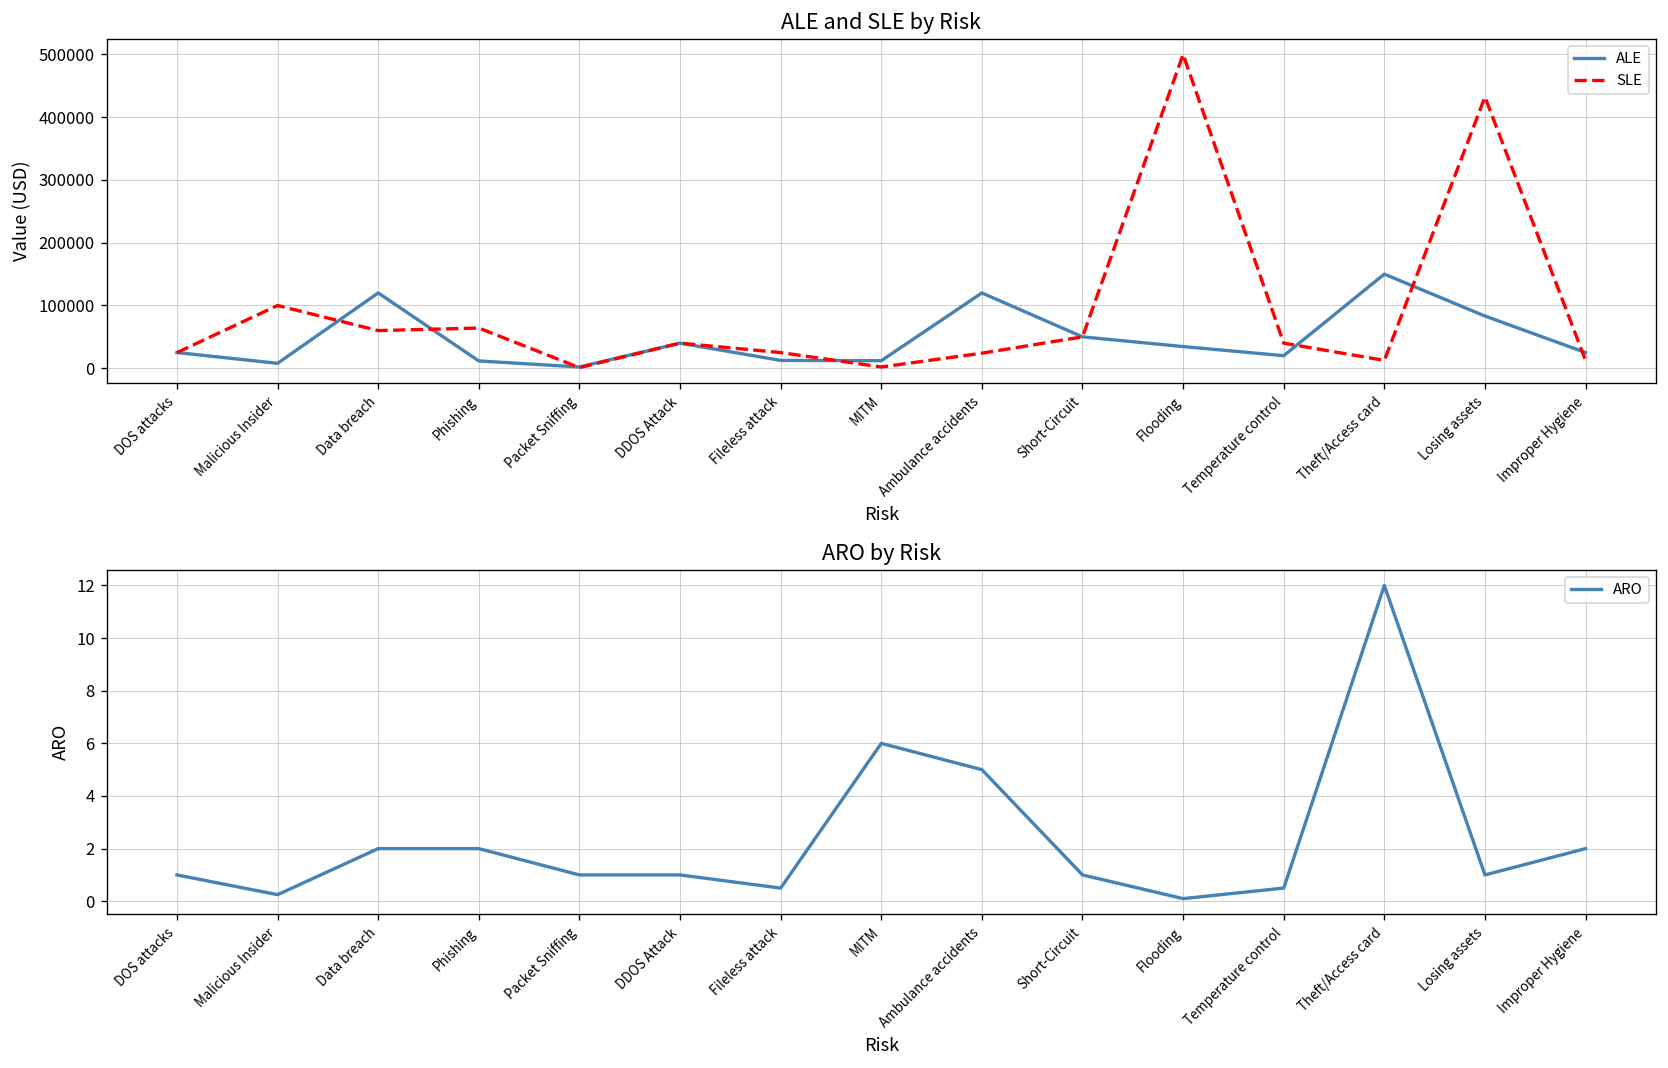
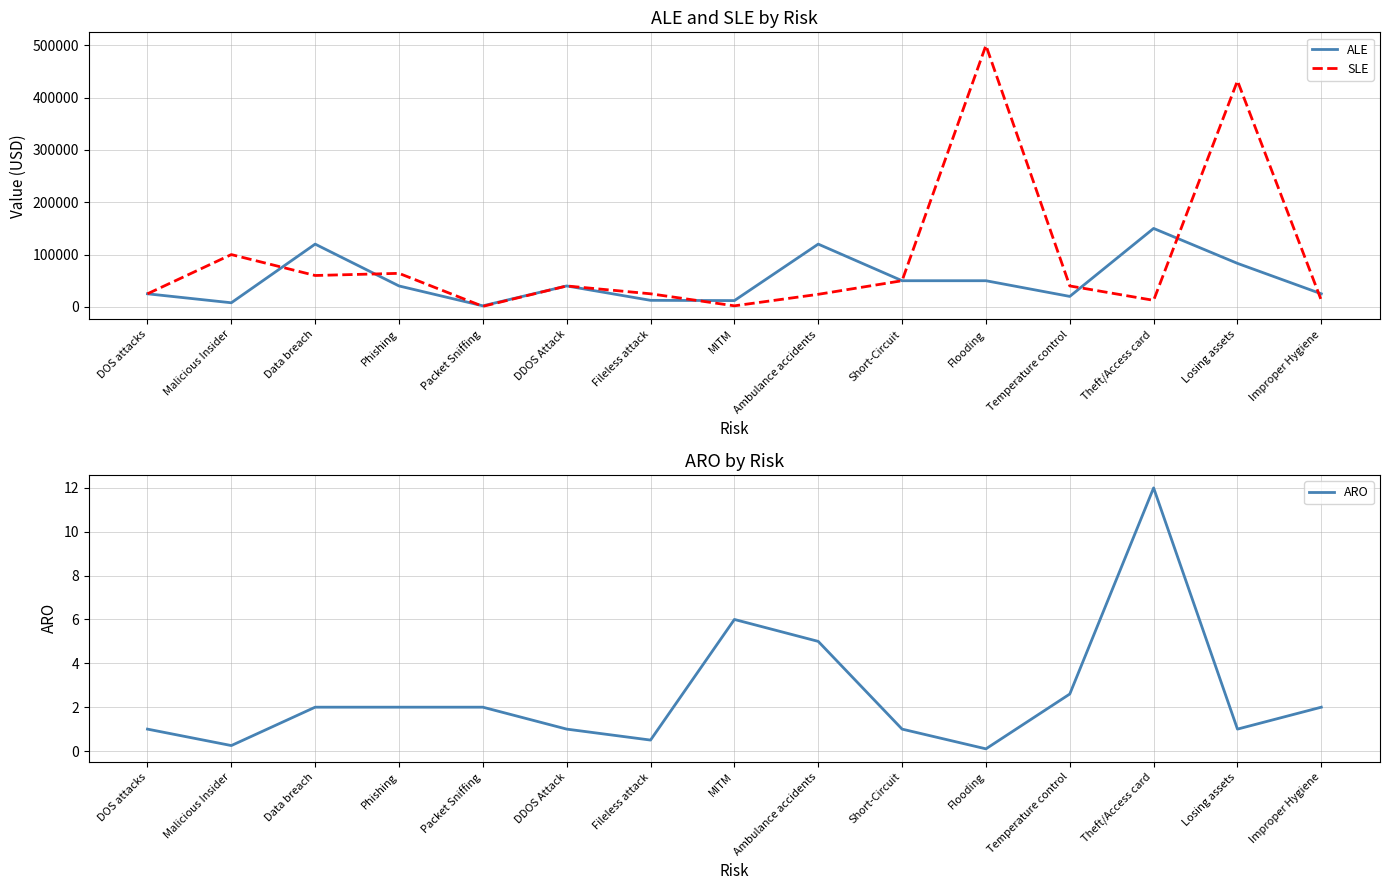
  {
    "ALE and SLE by Risk": {
      "ALE": {
        "Malicious Insider": 10000,
        "Data breach": 120000,
-       "Phishing": 10000,
+       "Phishing": 40000,
        "Fileless attack": 10000,
        "MITM": 10000,
        "Ambulance accidents": 120000,
-       "Flooding": 30000,
+       "Flooding": 50000,
        "Temperature control": 20000,
        "Theft/Access card": 150000,
        "Losing assets": 80000,
        "Improper Hygiene": 30000
      },
      "SLE": {
        "Malicious Insider": 100000,
        "Data breach": 60000,
        "Phishing": 60000,
        "Fileless attack": 30000,
        "MITM": 0,
        "Ambulance accidents": 20000,
        "Flooding": 500000,
        "Temperature control": 40000,
        "Theft/Access card": 10000,
        "Losing assets": 430000,
        "Improper Hygiene": 10000
      }
    },
    "ARO by Risk": {
      "DOS attacks": 1.0,
      "Malicious Insider": 0.3,
      "Data breach": 2.0,
      "Phishing": 2.0,
-     "Packet Sniffing": 1,
+     "Packet Sniffing": 2,
      "DDOS Attack": 1.0,
      "Fileless attack": 0.5,
      "MITM": 6.0,
      "Ambulance accidents": 5.0,
      "Short-Circuit": 1.0,
      "Flooding": 0.1,
-     "Temperature control": 0.5,
+     "Temperature control": 2.6,
      "Theft/Access card": 12.0,
      "Losing assets": 1.0,
      "Improper Hygiene": 2.0
    }
  }
